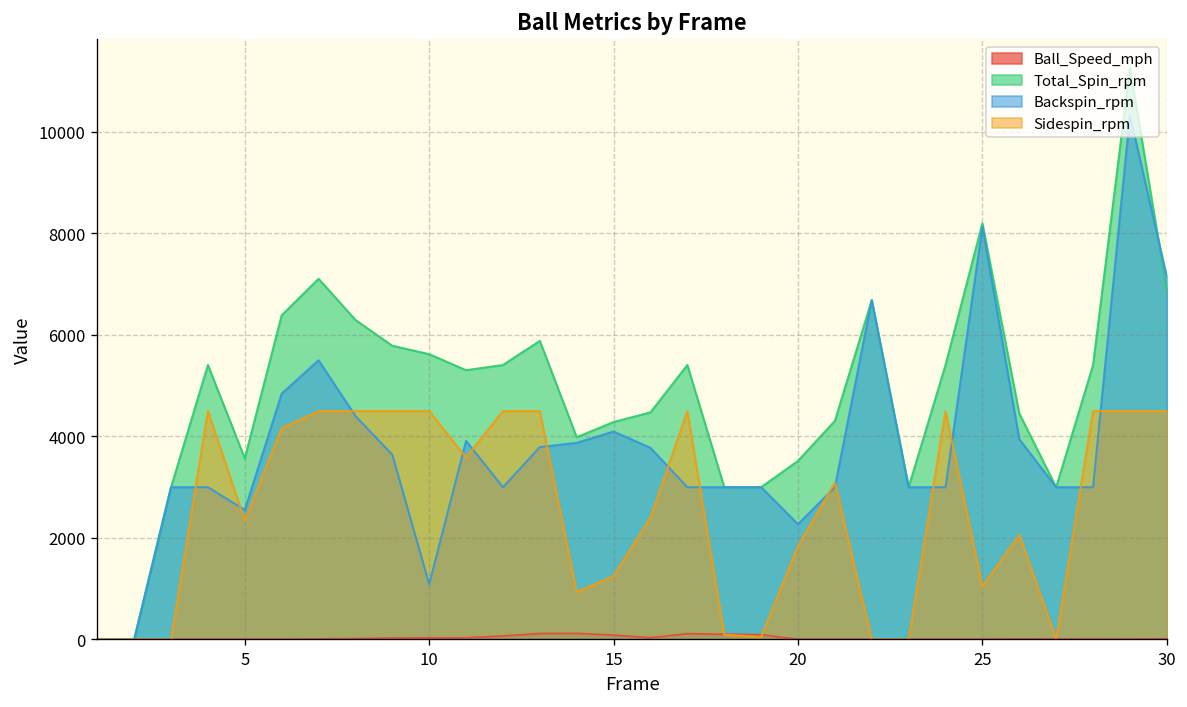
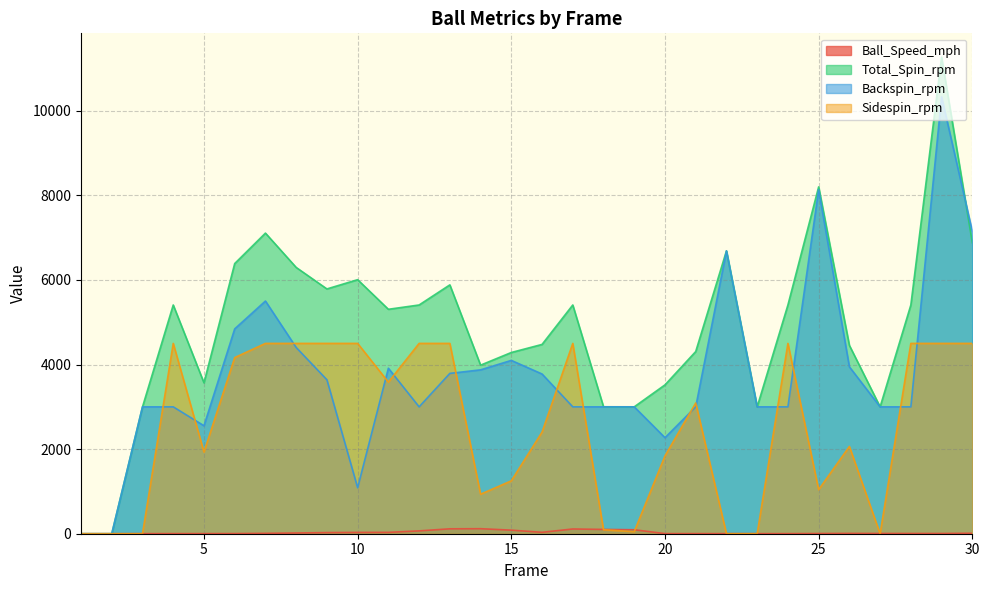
  {
    "Ball_Speed_mph": {
      "5": 0,
      "10": 0,
      "15": 100,
      "20": 0,
      "25": 0,
      "30": 0
    },
    "Total_Spin_rpm": {
      "5": 3600,
-     "10": 5600,
+     "10": 6000,
      "15": 4300,
      "20": 3500,
      "25": 8200,
      "30": 6900
    },
    "Backspin_rpm": {
      "5": 2600,
      "10": 1100,
      "15": 4100,
      "20": 2300,
      "25": 8100,
      "30": 7100
    },
    "Sidespin_rpm": {
-     "5": 2300,
+     "5": 1900,
      "10": 4500,
      "15": 1300,
      "20": 1800,
      "25": 1000,
      "30": 4500
    }
  }
